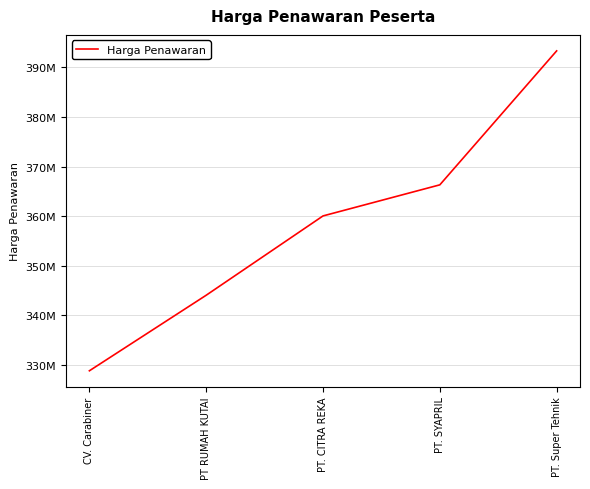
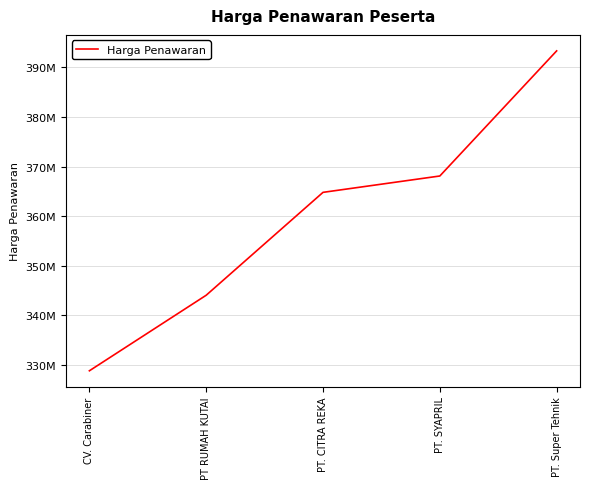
  {
    "CV. Carabiner": 329000000,
    "PT RUMAH KUTAI": 344000000,
-   "PT. CITRA REKA": 360000000,
-   "PT. SYAPRIL": 366000000,
+   "PT. CITRA REKA": 365000000,
+   "PT. SYAPRIL": 368000000,
    "PT. Super Tehnik": 393000000
  }
